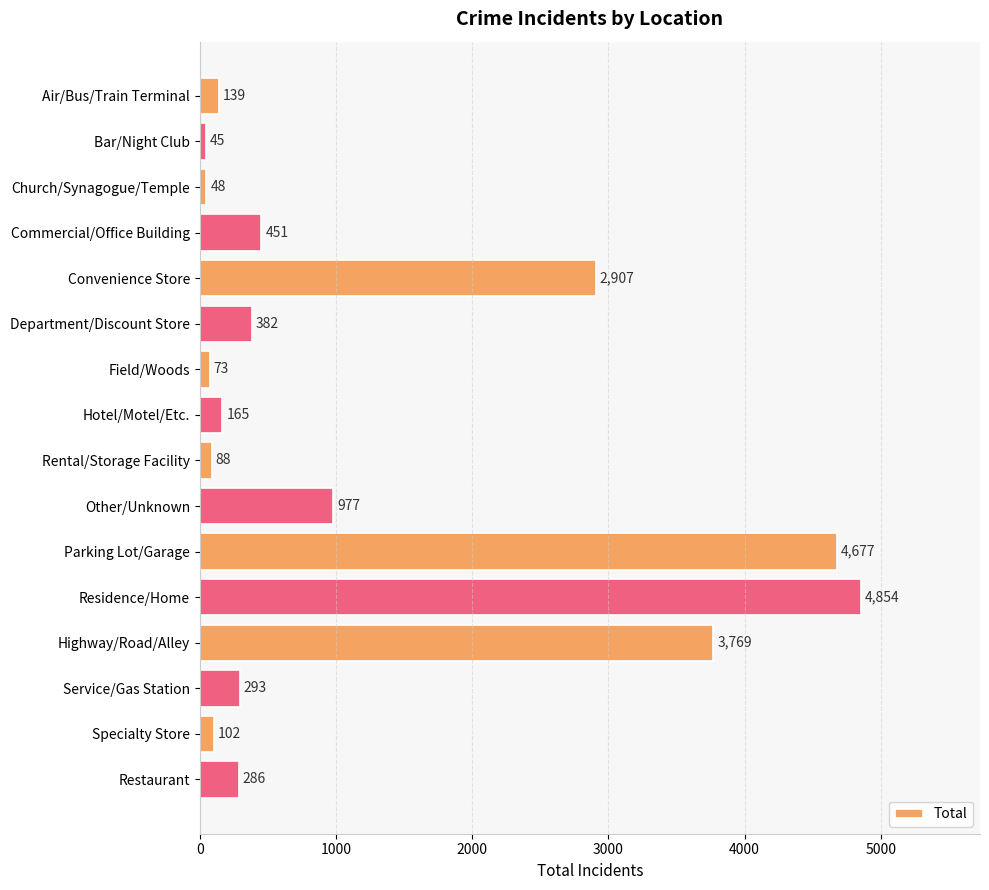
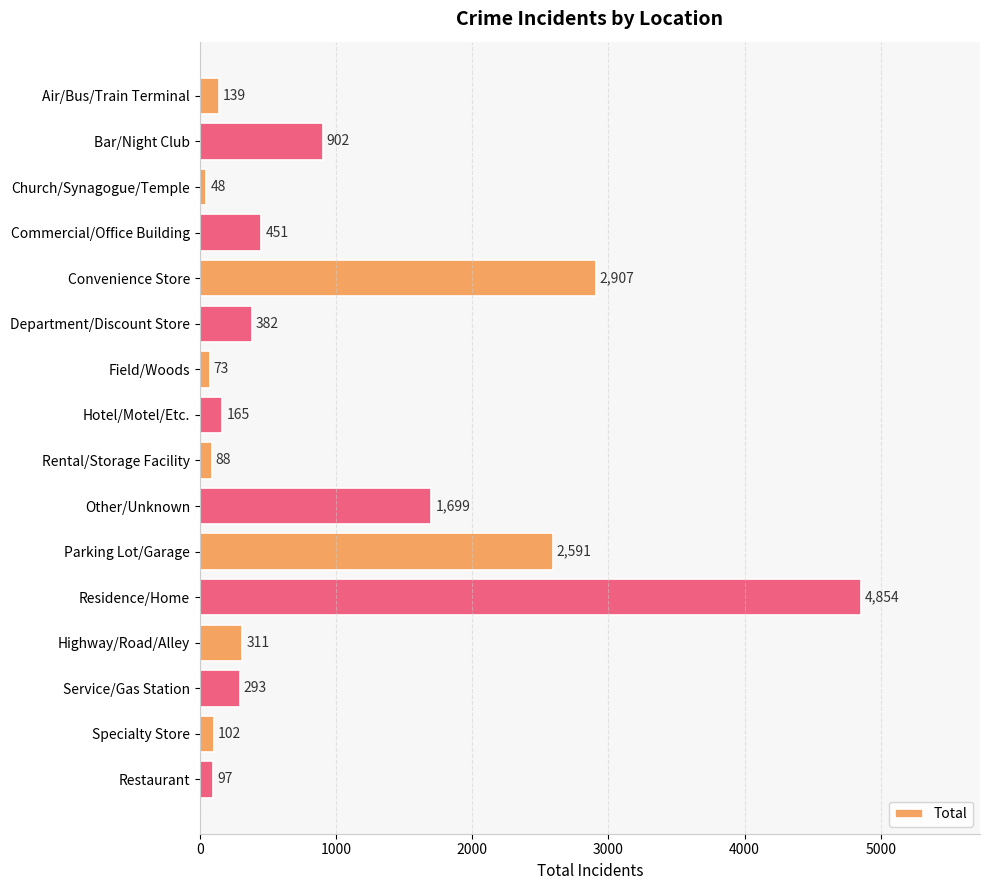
  {
    "Air/Bus/Train Terminal": "139",
-   "Bar/Night Club": "45",
+   "Bar/Night Club": "902",
    "Church/Synagogue/Temple": "48",
    "Commercial/Office Building": "451",
    "Convenience Store": "2,907",
    "Department/Discount Store": "382",
    "Field/Woods": "73",
    "Hotel/Motel/Etc.": "165",
    "Rental/Storage Facility": "88",
-   "Other/Unknown": "977",
-   "Parking Lot/Garage": "4,677",
+   "Other/Unknown": "1,699",
+   "Parking Lot/Garage": "2,591",
    "Residence/Home": "4,854",
-   "Highway/Road/Alley": "3,769",
+   "Highway/Road/Alley": "311",
    "Service/Gas Station": "293",
    "Specialty Store": "102",
-   "Restaurant": "286"
+   "Restaurant": "97"
  }
